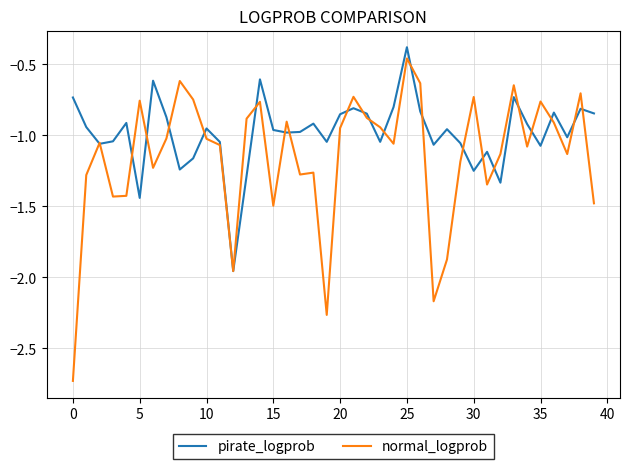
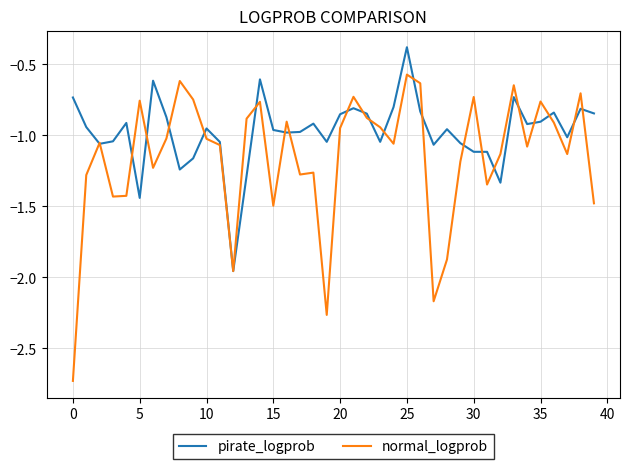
  {
    "pirate_logprob": {
      "0": -0.73,
      "5": -1.44,
      "10": -0.95,
      "15": -0.96,
      "20": -0.85,
      "25": -0.38,
-     "30": -1.25,
-     "35": -1.07
+     "30": -1.12,
+     "35": -0.90
    },
    "normal_logprob": {
      "0": -2.73,
      "5": -0.76,
      "10": -1.02,
      "15": -1.50,
      "20": -0.95,
-     "25": -0.46,
+     "25": -0.57,
      "30": -0.73,
      "35": -0.76
    }
  }
